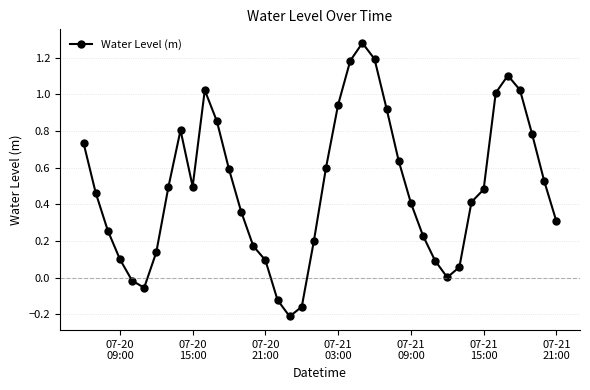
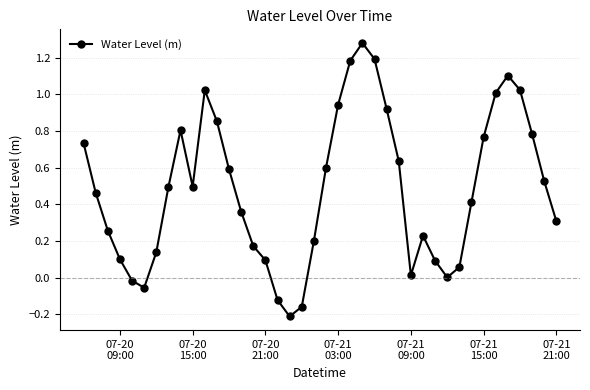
  {
    "07-20 09:00": 0.10,
    "07-20 15:00": 0.50,
    "07-20 21:00": 0.09,
    "07-21 03:00": 0.94,
-   "07-21 09:00": 0.41,
-   "07-21 15:00": 0.48,
+   "07-21 09:00": 0.01,
+   "07-21 15:00": 0.77,
    "07-21 21:00": 0.31
  }
